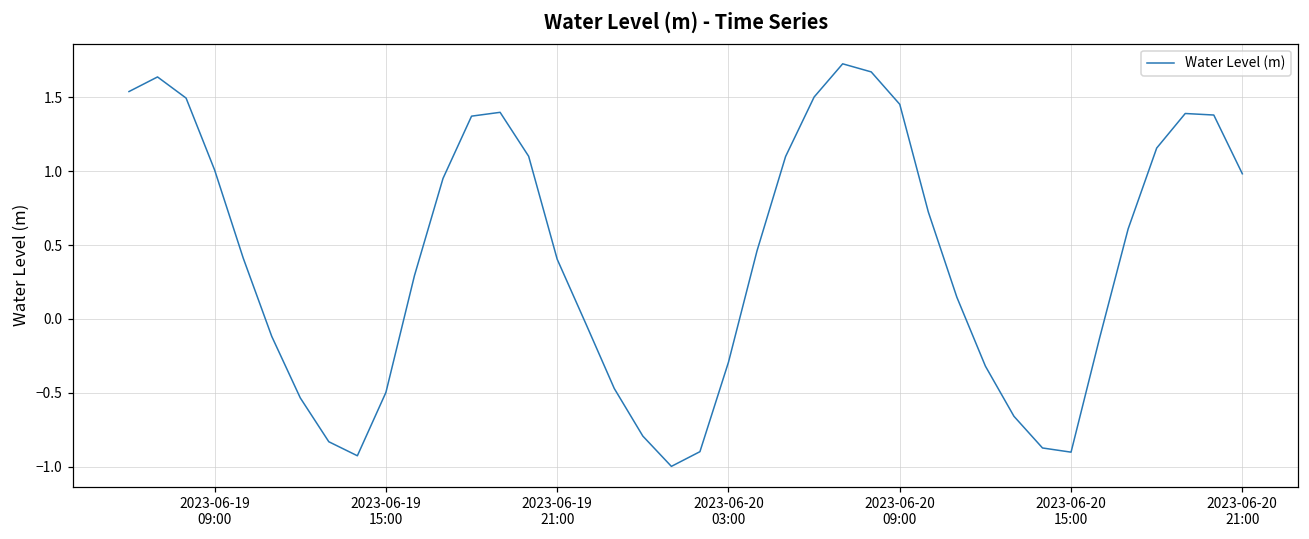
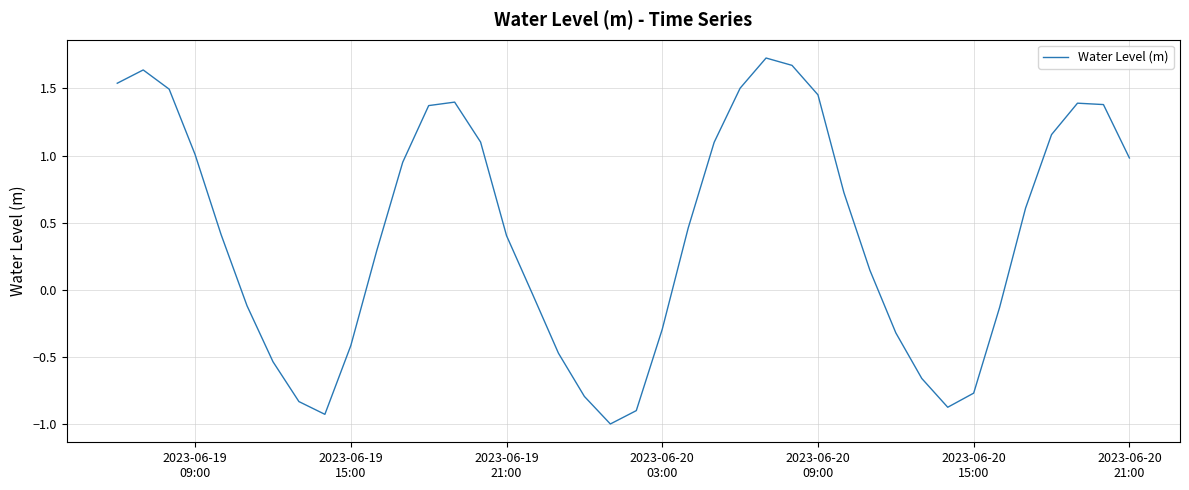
  {
    "2023-06-19 09:00": 1.01,
-   "2023-06-19 15:00": -0.50,
+   "2023-06-19 15:00": -0.41,
    "2023-06-19 21:00": 0.40,
    "2023-06-20 03:00": -0.29,
    "2023-06-20 09:00": 1.45,
-   "2023-06-20 15:00": -0.90,
+   "2023-06-20 15:00": -0.77,
    "2023-06-20 21:00": 0.98
  }
